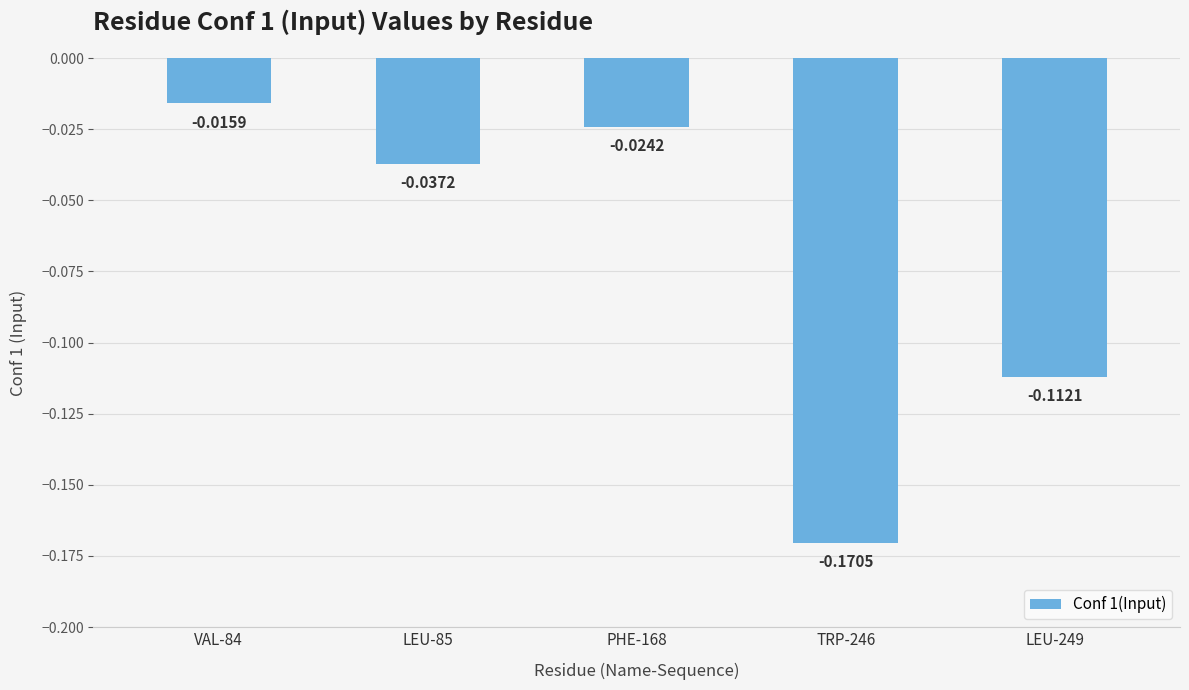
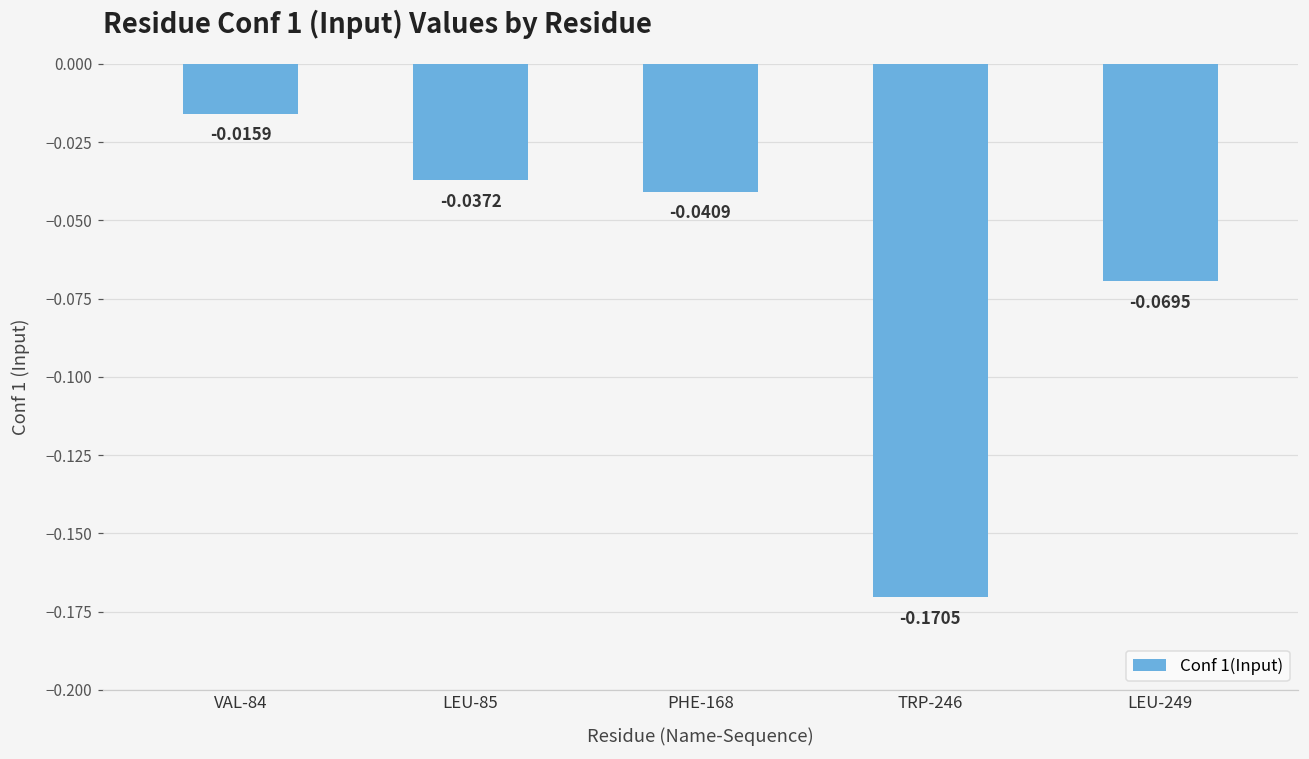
  {
    "VAL-84": -0.0159,
    "LEU-85": -0.0372,
-   "PHE-168": -0.0242,
+   "PHE-168": -0.0409,
    "TRP-246": -0.1705,
-   "LEU-249": -0.1121
+   "LEU-249": -0.0695
  }
